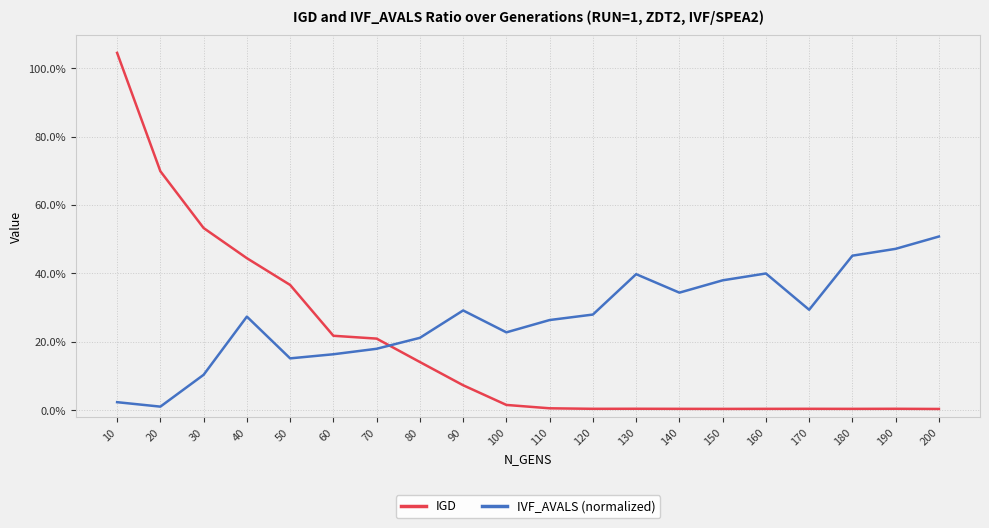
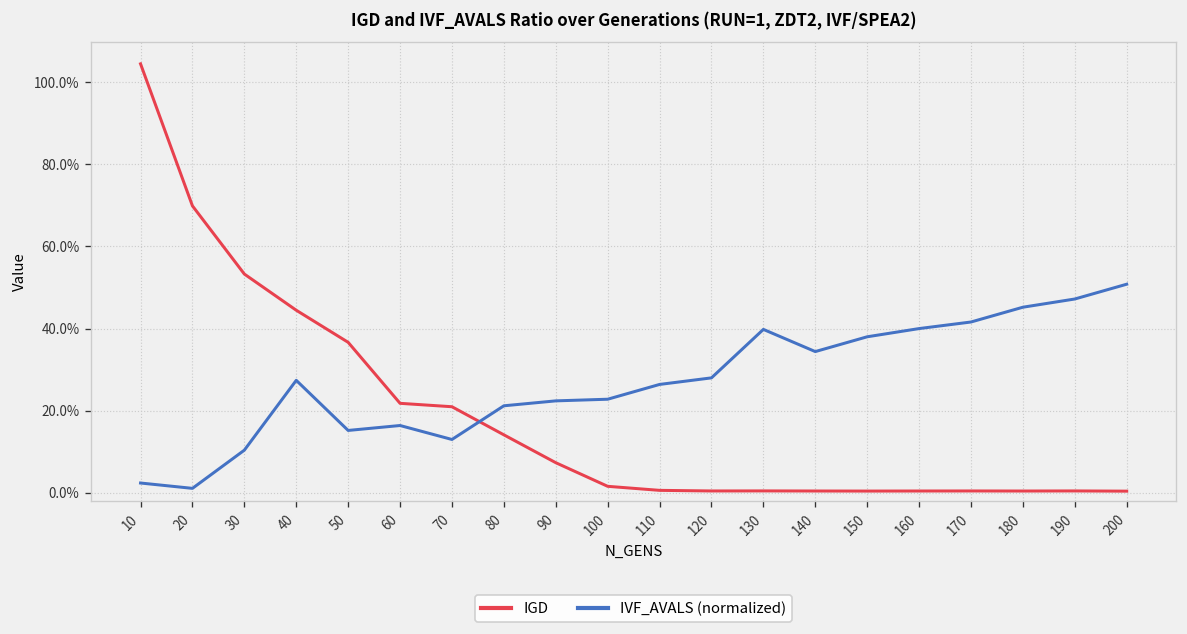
  {
    "IGD": {
      "10": "104%",
      "20": "70%",
      "30": "53%",
      "40": "44%",
      "50": "37%",
      "60": "22%",
      "70": "21%",
      "80": "14%",
      "90": "7%",
      "100": "2%",
      "110": "1%",
      "120": "0%",
      "130": "0%",
      "140": "0%",
      "150": "0%",
      "160": "0%",
      "170": "0%",
      "180": "0%",
      "190": "0%",
      "200": "0%"
    },
    "IVF_AVALS (normalized)": {
      "10": "2%",
      "20": "1%",
      "30": "10%",
      "40": "27%",
      "50": "15%",
      "60": "16%",
-     "70": "18%",
+     "70": "13%",
      "80": "21%",
-     "90": "29%",
+     "90": "22%",
      "100": "23%",
      "110": "26%",
      "120": "28%",
      "130": "40%",
      "140": "34%",
      "150": "38%",
      "160": "40%",
-     "170": "29%",
+     "170": "42%",
      "180": "45%",
      "190": "47%",
      "200": "51%"
    }
  }
